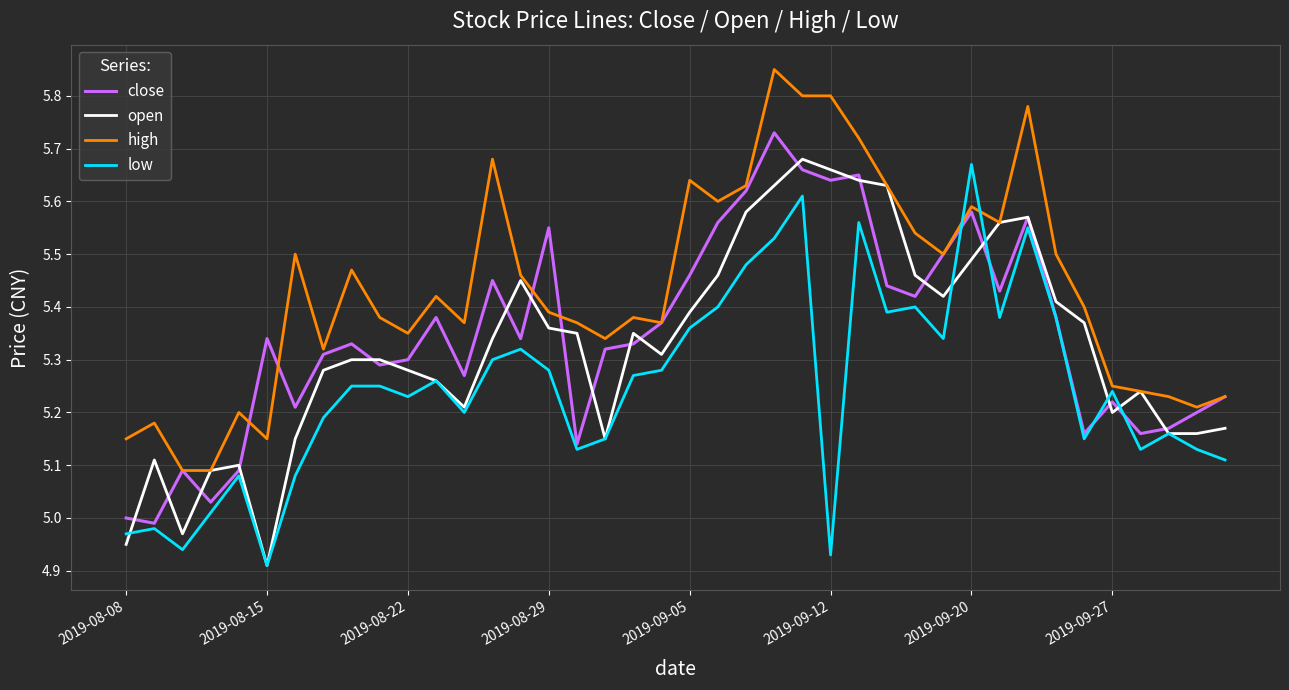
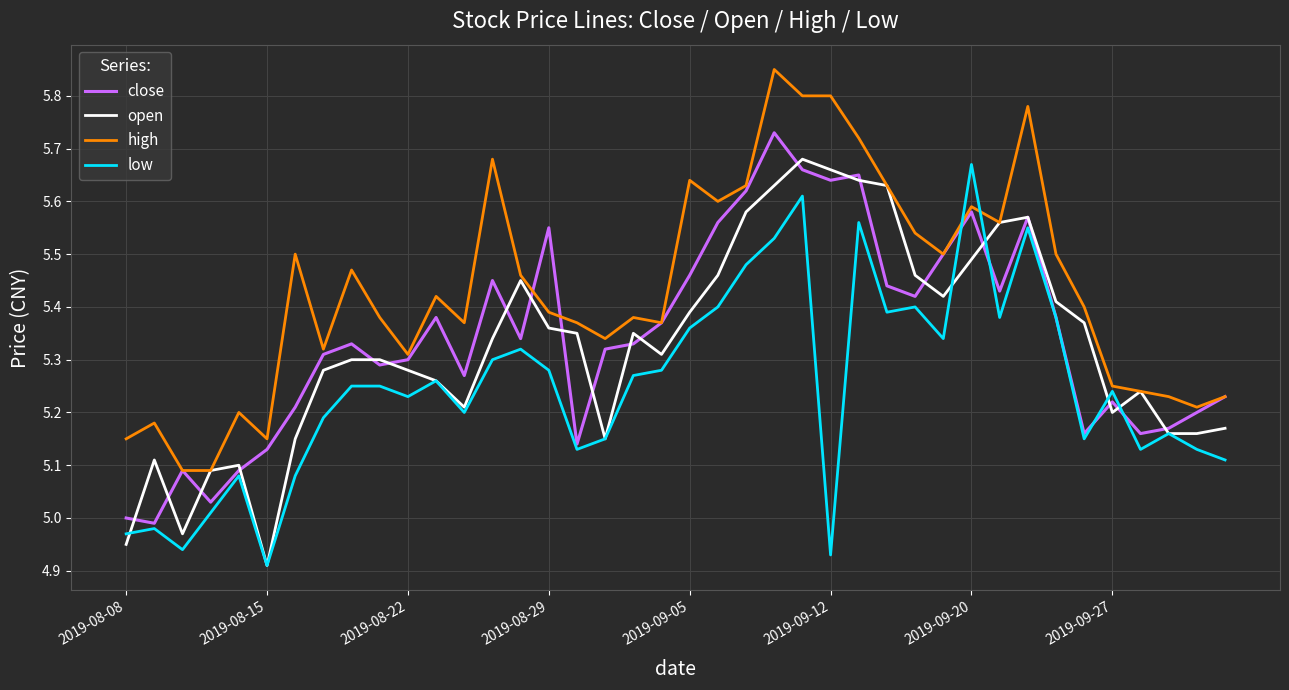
  {
    "close": {
      "2019-08-08": 5.00,
-     "2019-08-15": 5.34,
+     "2019-08-15": 5.13,
      "2019-08-22": 5.30,
      "2019-08-29": 5.55,
      "2019-09-05": 5.46,
      "2019-09-12": 5.64,
      "2019-09-20": 5.58,
      "2019-09-27": 5.22
    },
    "open": {
      "2019-08-08": 4.95,
      "2019-08-22": 5.28,
      "2019-08-29": 5.36,
      "2019-09-05": 5.39,
      "2019-09-12": 5.66,
      "2019-09-20": 5.49,
      "2019-09-27": 5.20
    },
    "high": {
      "2019-08-08": 5.15,
      "2019-08-15": 5.15,
-     "2019-08-22": 5.35,
+     "2019-08-22": 5.31,
      "2019-08-29": 5.39,
      "2019-09-05": 5.64,
      "2019-09-12": 5.80,
      "2019-09-20": 5.59,
      "2019-09-27": 5.25
    },
    "low": {
      "2019-08-08": 4.97,
      "2019-08-22": 5.23,
      "2019-08-29": 5.28,
      "2019-09-05": 5.36,
      "2019-09-12": 4.93,
      "2019-09-20": 5.67,
      "2019-09-27": 5.24
    }
  }
